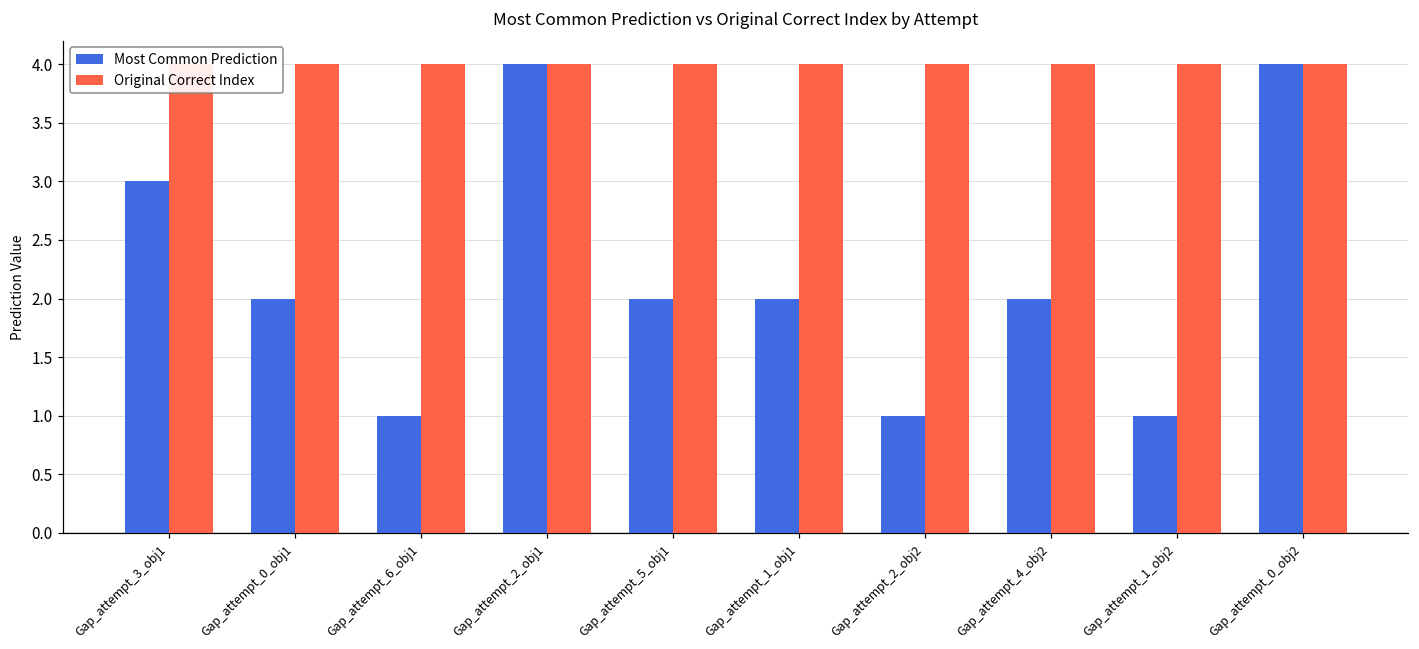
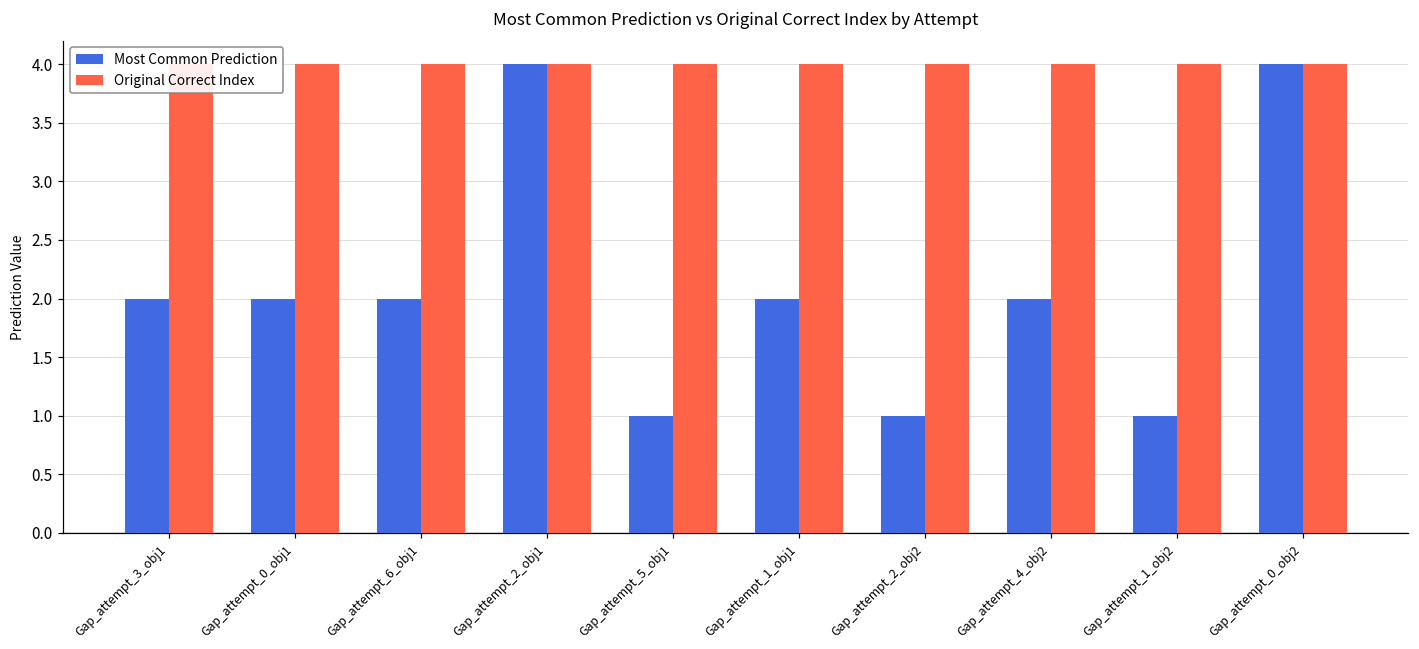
  {
    "Most Common Prediction": {
-     "Gap_attempt_3_obj1": 3,
+     "Gap_attempt_3_obj1": 2,
      "Gap_attempt_0_obj1": 2,
-     "Gap_attempt_6_obj1": 1,
+     "Gap_attempt_6_obj1": 2,
      "Gap_attempt_2_obj1": 4,
-     "Gap_attempt_5_obj1": 2,
+     "Gap_attempt_5_obj1": 1,
      "Gap_attempt_1_obj1": 2,
      "Gap_attempt_2_obj2": 1,
      "Gap_attempt_4_obj2": 2,
      "Gap_attempt_1_obj2": 1,
      "Gap_attempt_0_obj2": 4
    },
    "Original Correct Index": {
      "Gap_attempt_0_obj1": 4,
      "Gap_attempt_6_obj1": 4,
      "Gap_attempt_2_obj1": 4,
      "Gap_attempt_5_obj1": 4,
      "Gap_attempt_1_obj1": 4,
      "Gap_attempt_2_obj2": 4,
      "Gap_attempt_4_obj2": 4,
      "Gap_attempt_1_obj2": 4,
      "Gap_attempt_0_obj2": 4
    }
  }
